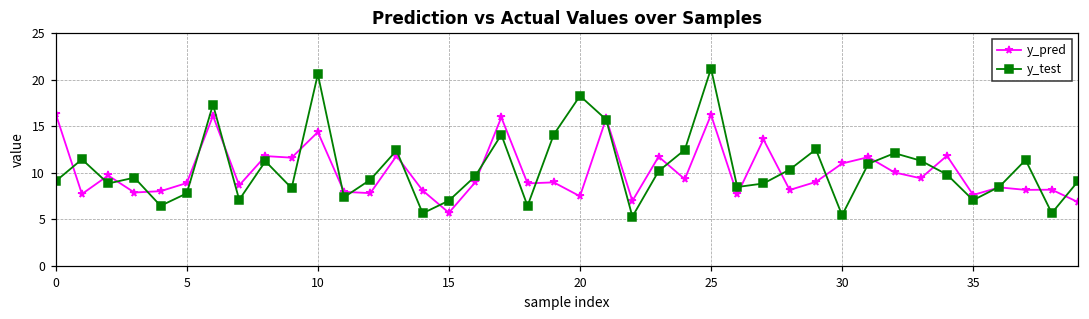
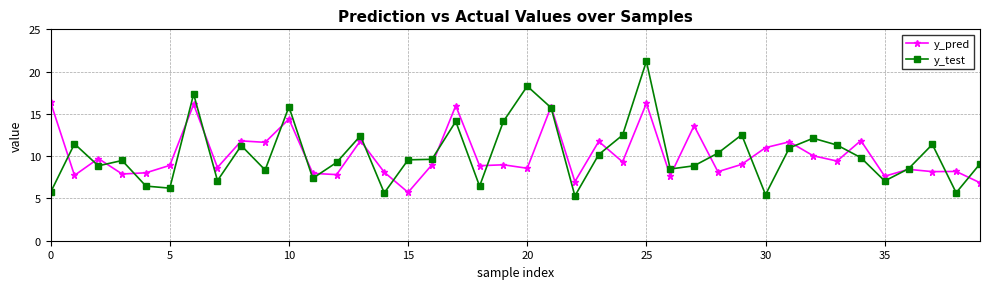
  {
    "y_pred": {
      "0": 16,
      "5": 9,
      "10": 14,
      "15": 6,
-     "20": 7,
+     "20": 9,
      "25": 16,
      "30": 11,
      "35": 8
    },
    "y_test": {
-     "0": 9,
-     "5": 8,
-     "10": 21,
-     "15": 7,
+     "0": 6,
+     "5": 6,
+     "10": 16,
+     "15": 10,
      "20": 18,
      "25": 21,
      "30": 5,
      "35": 7
    }
  }
